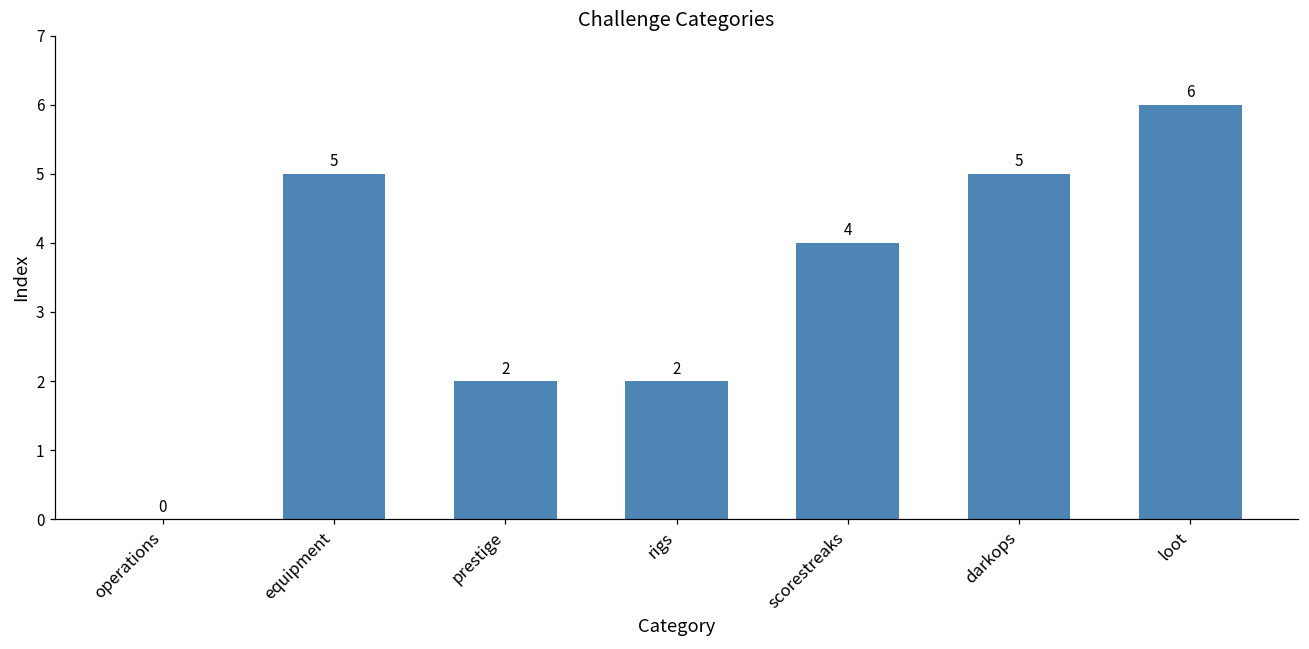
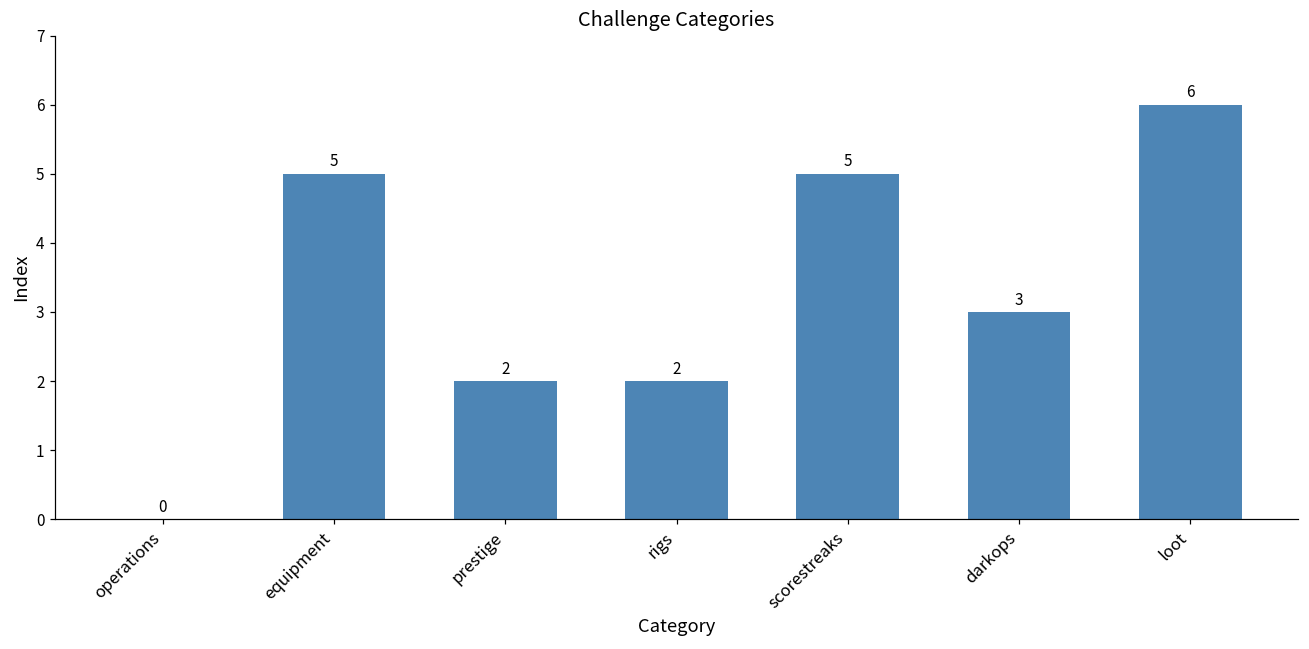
  {
    "operations": 0,
    "equipment": 5,
    "prestige": 2,
    "rigs": 2,
-   "scorestreaks": 4,
-   "darkops": 5,
+   "scorestreaks": 5,
+   "darkops": 3,
    "loot": 6
  }
